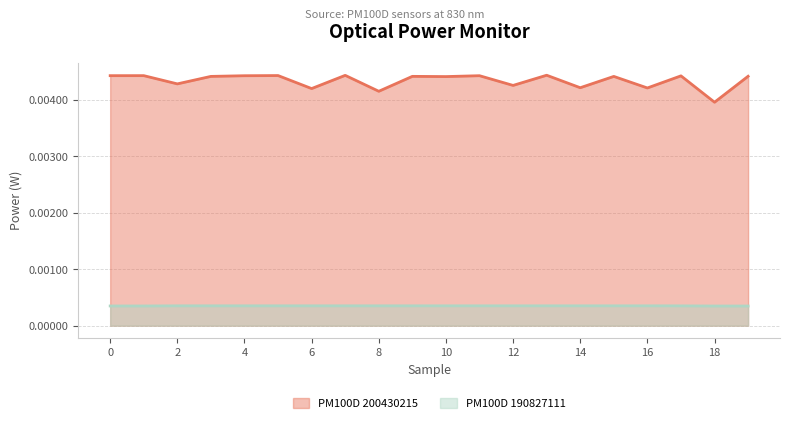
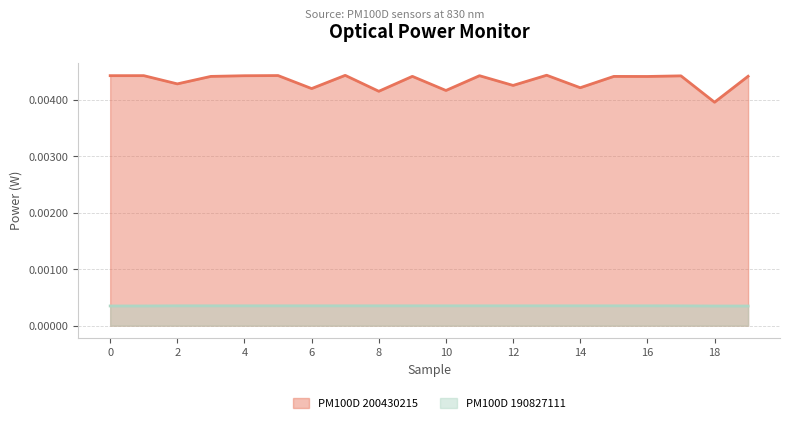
  {
    "PM100D 200430215": {
      "0": 0.0044,
      "2": 0.0043,
      "4": 0.0044,
      "6": 0.0042,
      "8": 0.0042,
-     "10": 0.0044,
+     "10": 0.0042,
      "12": 0.0043,
      "14": 0.0042,
-     "16": 0.0042,
+     "16": 0.0044,
      "18": 0.0040
    },
    "PM100D 190827111": {
      "0": 0.0003,
      "2": 0.0004,
      "4": 0.0004,
      "6": 0.0004,
      "8": 0.0004,
      "10": 0.0004,
      "12": 0.0004,
      "14": 0.0004,
      "16": 0.0004,
      "18": 0.0003
    }
  }
